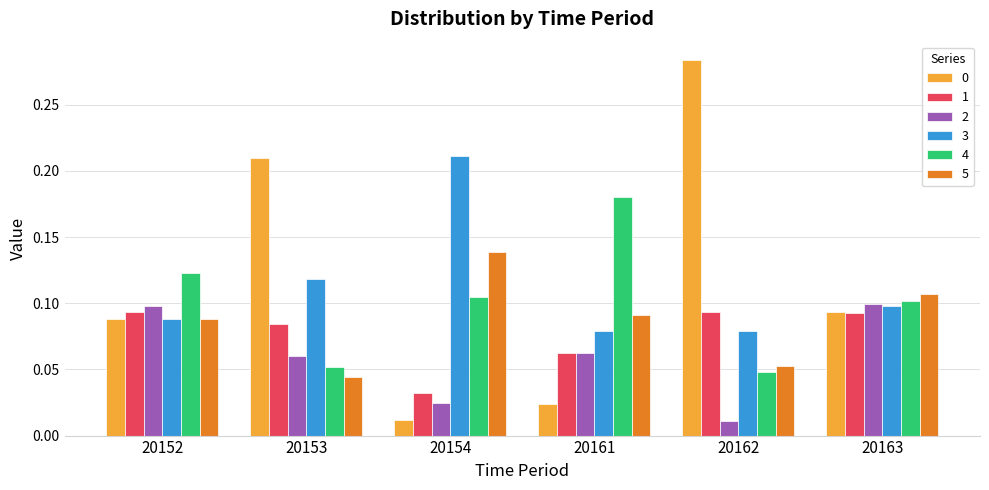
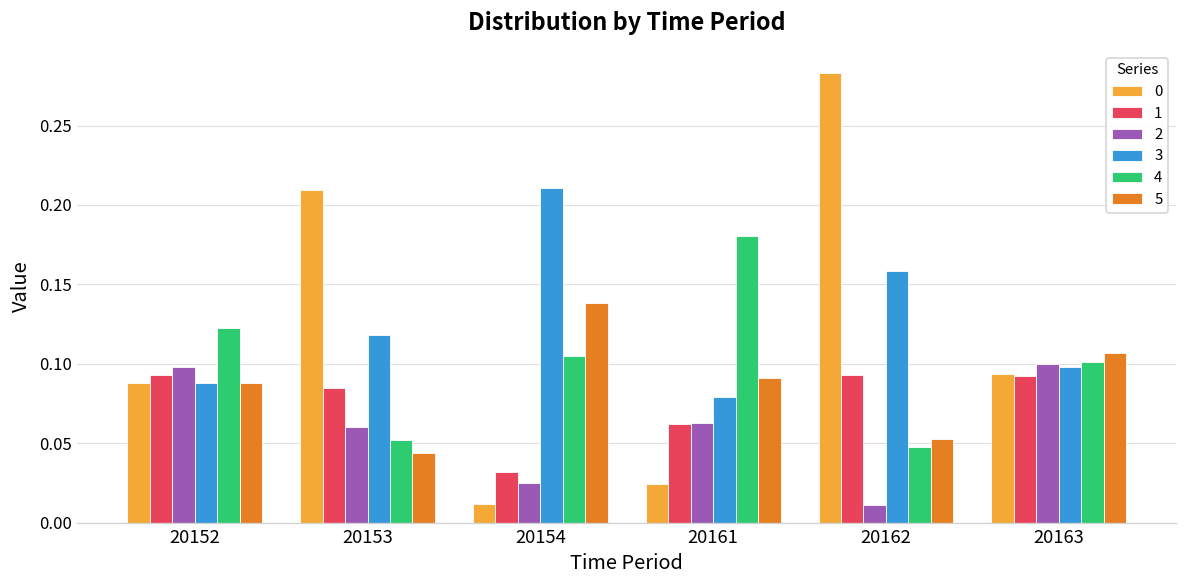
  {
    "1": {
      "20152": 0.093,
      "20153": 0.085,
      "20154": 0.032,
      "20161": 0.062,
      "20162": 0.093,
      "20163": 0.093
    },
    "2": {
      "20152": 0.098,
      "20153": 0.060,
      "20154": 0.025,
      "20161": 0.063,
      "20162": 0.011,
      "20163": 0.100
    },
    "3": {
      "20152": 0.088,
      "20153": 0.118,
      "20154": 0.211,
      "20161": 0.079,
-     "20162": 0.079,
+     "20162": 0.159,
      "20163": 0.098
    },
    "4": {
      "20152": 0.123,
      "20153": 0.052,
      "20154": 0.105,
      "20161": 0.181,
      "20162": 0.048,
      "20163": 0.101
    }
  }
